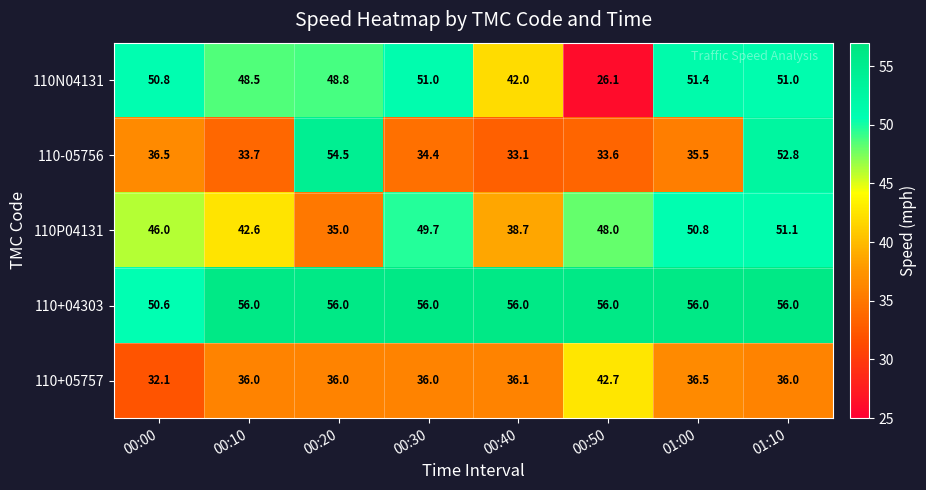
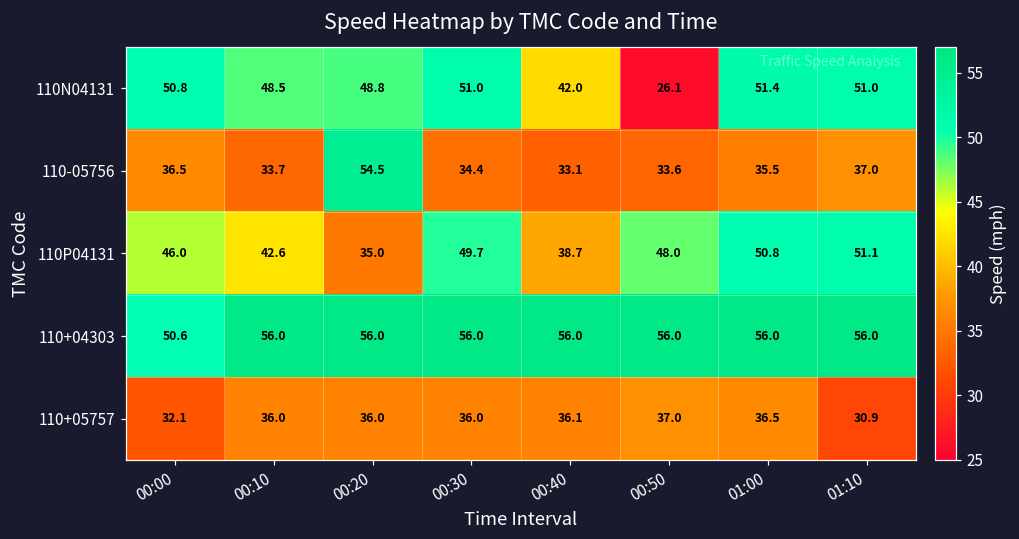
  {
    "110N04131": {
      "00:00": 50.8,
      "00:10": 48.5,
      "00:20": 48.8,
      "00:30": 51.0,
      "00:40": 42.0,
      "00:50": 26.1,
      "01:00": 51.4
    },
    "110-05756": {
      "00:00": 36.5,
      "00:10": 33.7,
      "00:20": 54.5,
      "00:30": 34.4,
      "00:40": 33.1,
      "00:50": 33.6,
      "01:00": 35.5,
-     "01:10": 52.8
+     "01:10": 37.0
    },
    "110P04131": {
      "00:00": 46.0,
      "00:10": 42.6,
      "00:20": 35.0,
      "00:30": 49.7,
      "00:40": 38.7,
      "00:50": 48.0,
      "01:00": 50.8,
      "01:10": 51.1
    },
    "110+04303": {
      "00:00": 50.6,
      "00:10": 56.0,
      "00:20": 56.0,
      "00:30": 56.0,
      "00:40": 56.0,
      "00:50": 56.0,
      "01:00": 56.0,
      "01:10": 56.0
    },
    "110+05757": {
      "00:00": 32.1,
      "00:10": 36.0,
      "00:20": 36.0,
      "00:30": 36.0,
      "00:40": 36.1,
-     "00:50": 42.7,
+     "00:50": 37.0,
      "01:00": 36.5,
-     "01:10": 36.0
+     "01:10": 30.9
    }
  }
